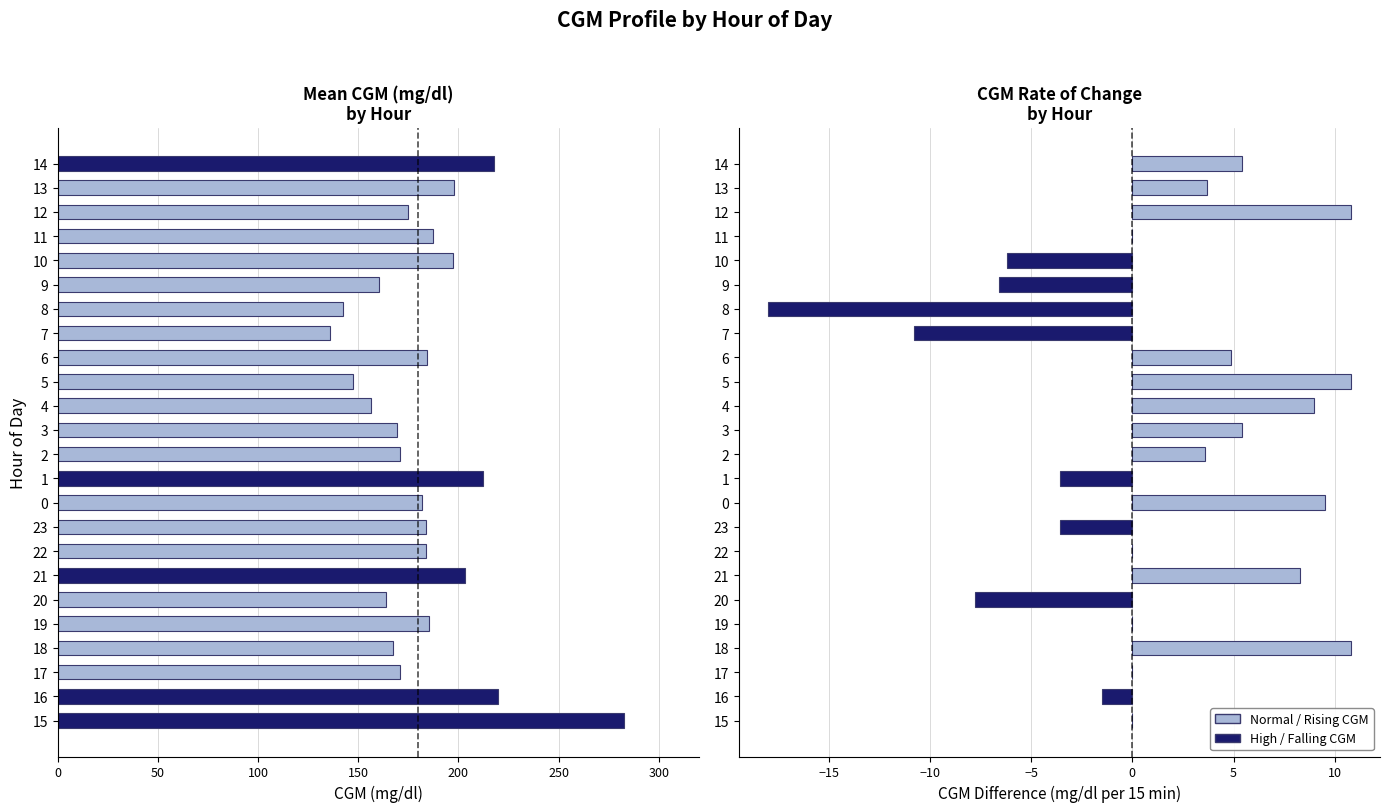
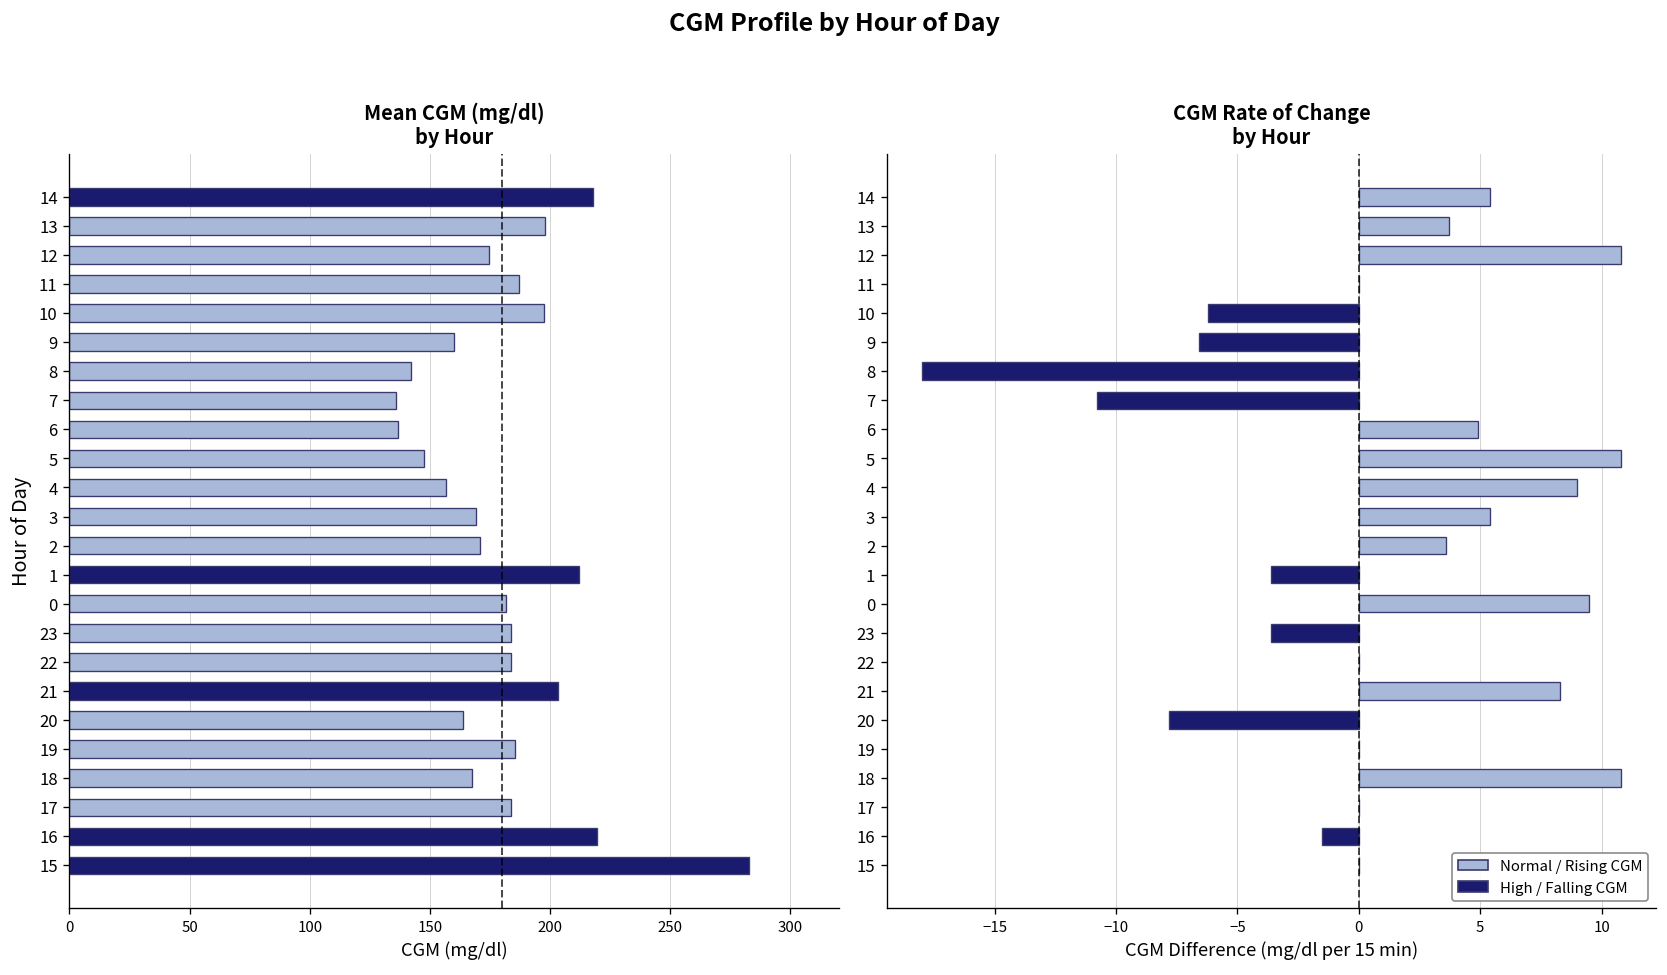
  {
    "Mean CGM (mg/dl) by Hour": {
      "14": 218,
      "13": 198,
      "12": 175,
      "11": 187,
      "10": 197,
      "9": 160,
      "8": 142,
      "7": 136,
-     "6": 185,
+     "6": 137,
      "5": 148,
      "4": 157,
      "3": 169,
      "2": 171,
      "1": 212,
      "0": 182,
      "23": 184,
      "22": 184,
      "21": 203,
      "20": 164,
      "19": 185,
      "18": 167,
-     "17": 171,
+     "17": 184,
      "16": 220,
      "15": 283
    },
    "CGM Rate of Change by Hour": {
      "14": 5.4,
      "13": 3.7,
      "12": 10.8,
      "11": 0.0,
      "10": -6.2,
      "9": -6.6,
      "8": -18.0,
      "7": -10.8,
      "6": 4.9,
      "5": 10.8,
      "4": 9.0,
      "3": 5.4,
      "2": 3.6,
      "1": -3.6,
      "0": 9.5,
      "23": -3.6,
      "22": 0.0,
      "21": 8.3,
      "20": -7.8,
      "19": 0.0,
      "18": 10.8,
      "17": 0.0,
      "16": -1.5,
      "15": 0.0
    }
  }
